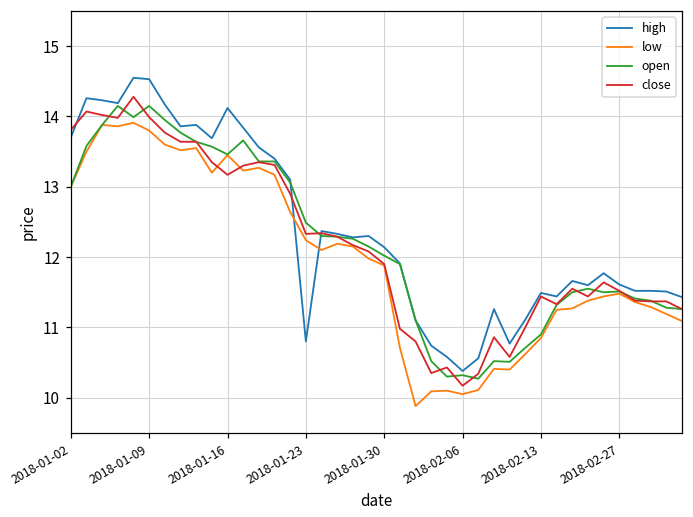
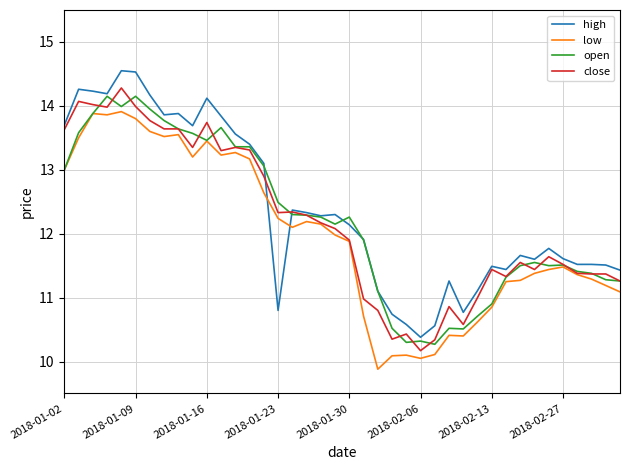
  {
    "high": {
      "2018-01-02": 13.7,
      "2018-01-09": 14.5,
      "2018-01-16": 14.1,
      "2018-01-23": 10.8,
      "2018-01-30": 12.1,
      "2018-02-06": 10.4,
      "2018-02-13": 11.5,
      "2018-02-27": 11.6
    },
    "low": {
      "2018-01-09": 13.8,
      "2018-01-23": 12.2,
      "2018-02-06": 10.1,
      "2018-02-13": 10.9
    },
    "open": {
      "2018-01-09": 14.2,
      "2018-01-23": 12.5,
-     "2018-01-30": 12.0,
+     "2018-01-30": 12.3,
      "2018-02-06": 10.3,
      "2018-02-13": 10.9
    },
    "close": {
-     "2018-01-02": 13.8,
+     "2018-01-02": 13.6,
      "2018-01-09": 14.0,
-     "2018-01-16": 13.2,
+     "2018-01-16": 13.7,
      "2018-01-23": 12.3,
      "2018-02-06": 10.2,
      "2018-02-13": 11.4
    }
  }
